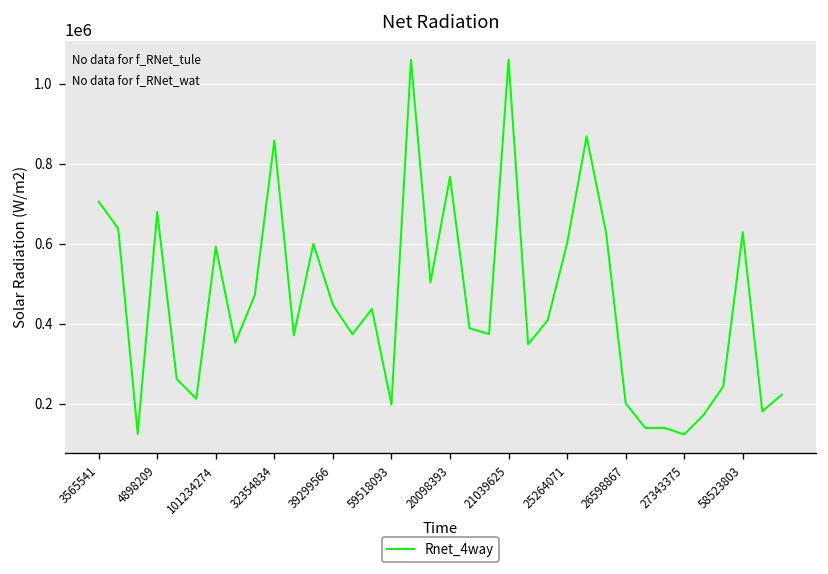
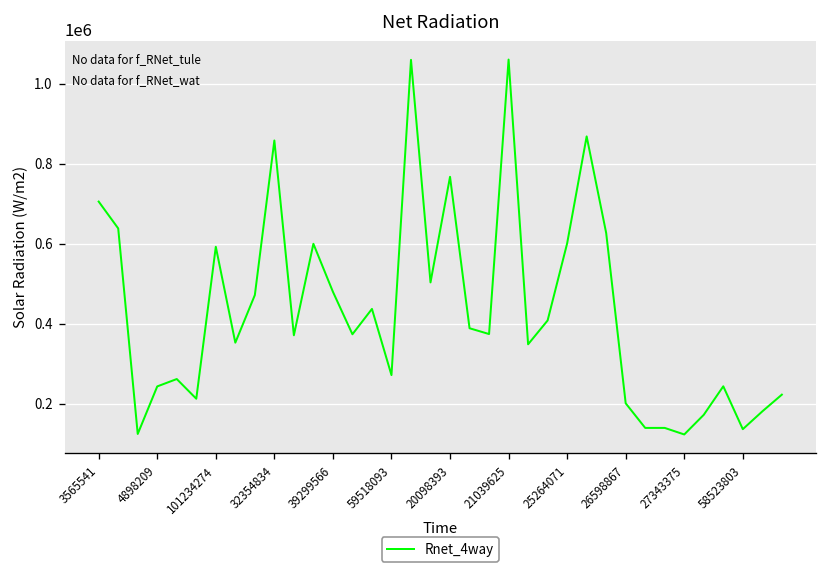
  {
    "3565541": 710000,
-   "4898209": 680000,
+   "4898209": 240000,
    "101234274": 590000,
    "32354834": 860000,
-   "39299566": 450000,
-   "59518093": 200000,
+   "39299566": 480000,
+   "59518093": 270000,
    "20098393": 770000,
    "21039625": 1060000,
    "25264071": 600000,
    "26598867": 200000,
    "27343375": 120000,
-   "58523803": 630000
+   "58523803": 140000
  }
